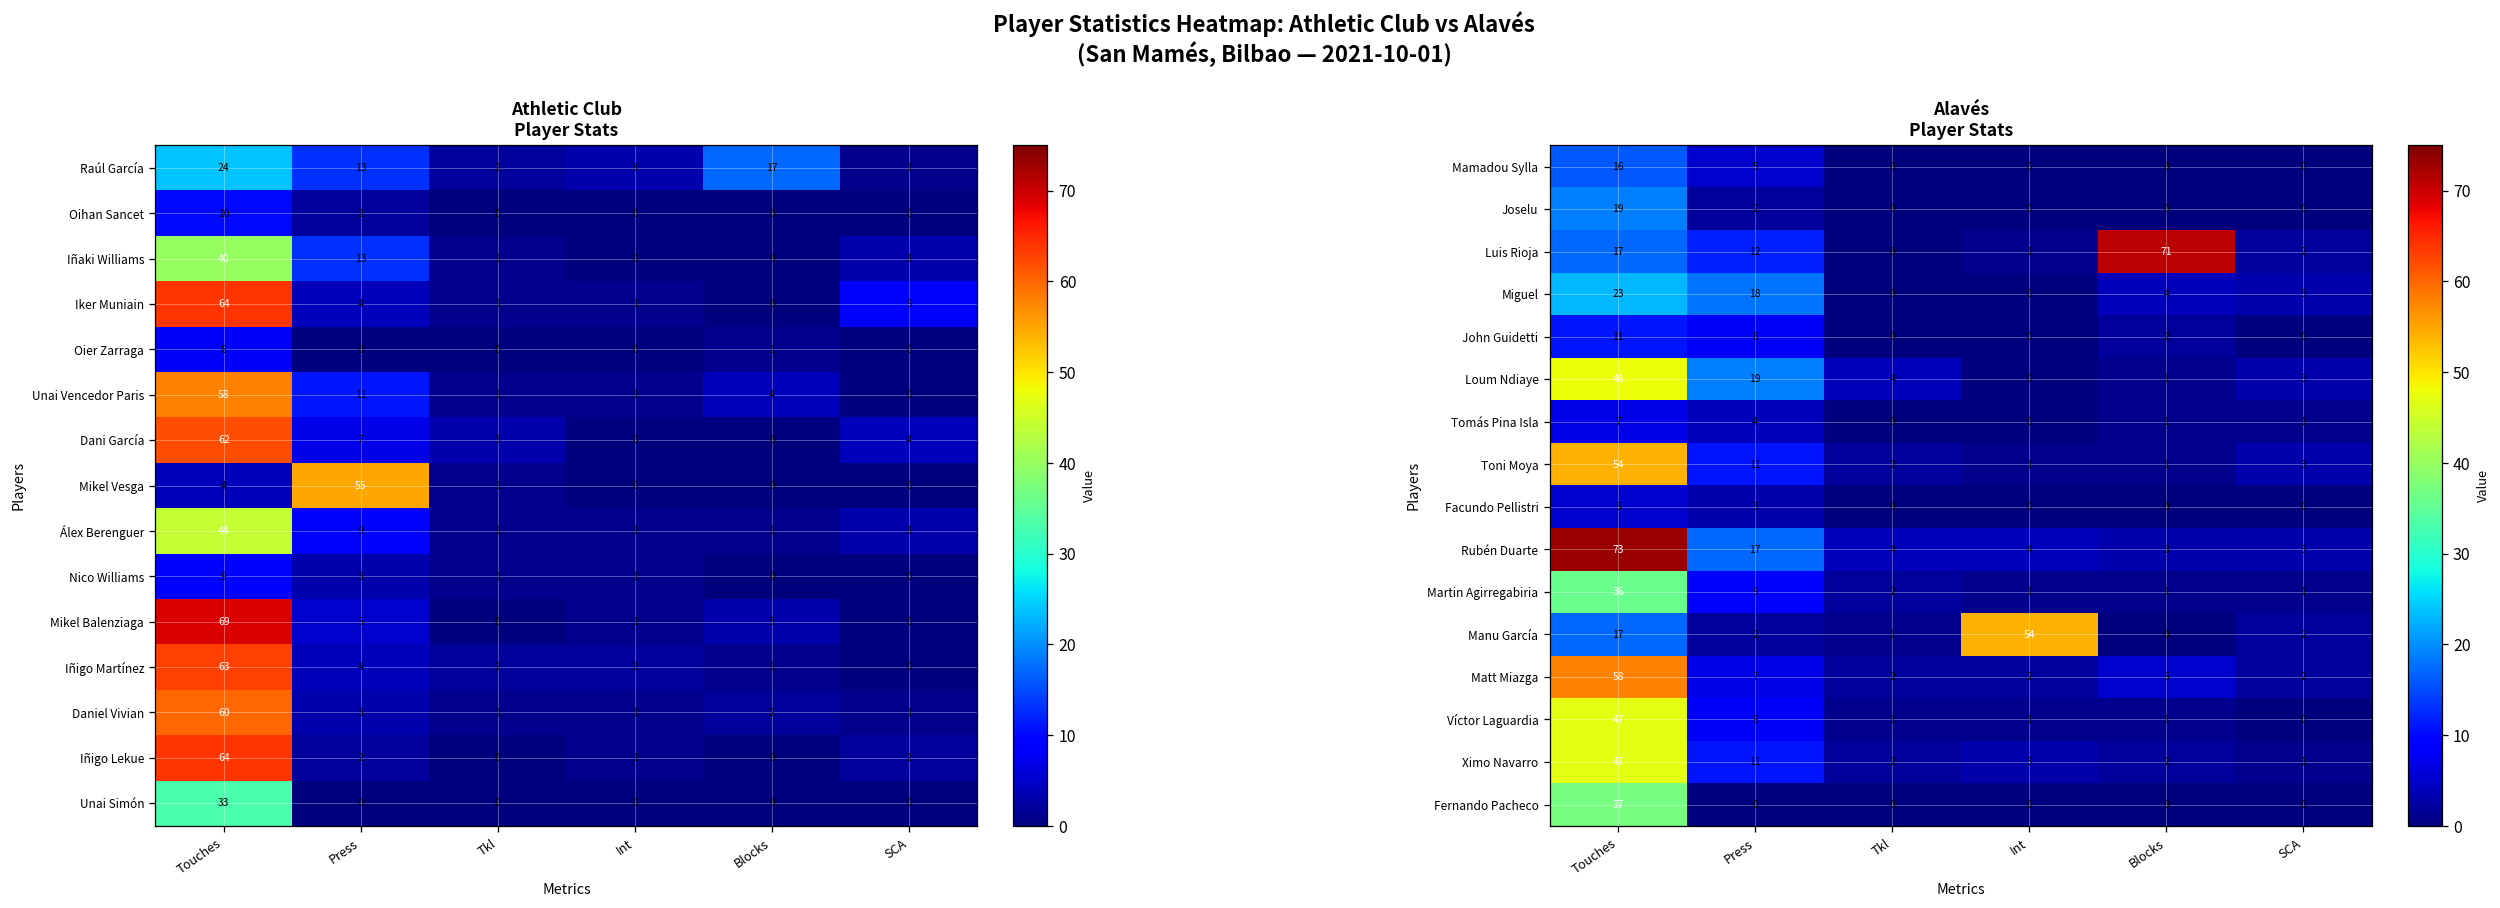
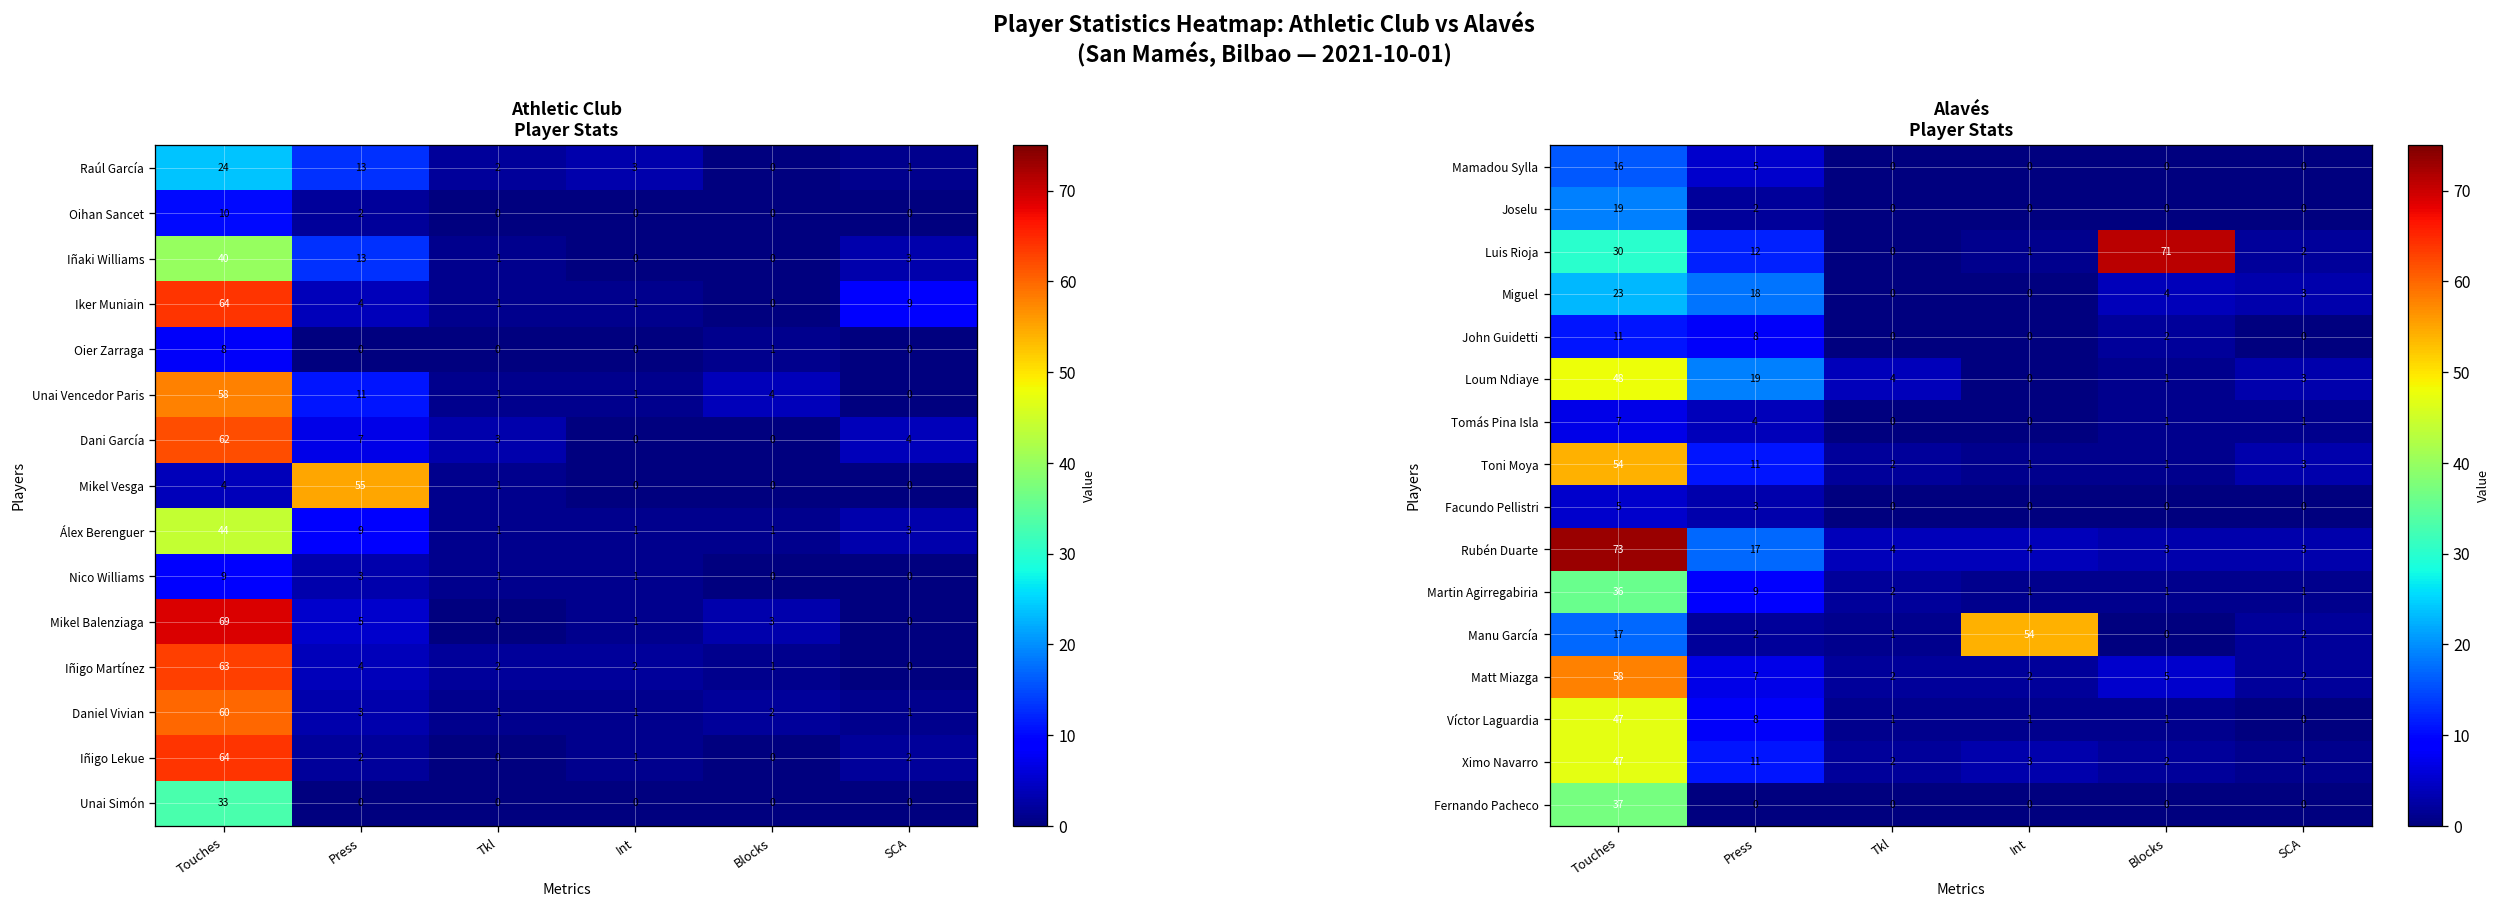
  {
    "Athletic Club Player Stats": {
      "Raúl García": {
        "Touches": 24,
        "Press": 13,
        "Tkl": 2,
        "Int": 3,
-       "Blocks": 17,
+       "Blocks": 0,
        "SCA": 1
      },
      "Oihan Sancet": {
        "Touches": 10,
        "Press": 2,
        "Tkl": 0,
        "Int": 0,
        "Blocks": 0,
        "SCA": 0
      },
      "Iñaki Williams": {
        "Touches": 40,
        "Press": 13,
        "Tkl": 1,
        "Int": 0,
        "Blocks": 0,
        "SCA": 3
      },
      "Iker Muniain": {
        "Touches": 64,
        "Press": 4,
        "Tkl": 1,
        "Int": 1,
        "Blocks": 0,
        "SCA": 9
      },
      "Oier Zarraga": {
        "Touches": 8,
        "Press": 0,
        "Tkl": 0,
        "Int": 0,
        "Blocks": 1,
        "SCA": 0
      },
      "Unai Vencedor Paris": {
        "Touches": 58,
        "Press": 11,
        "Tkl": 1,
        "Int": 1,
        "Blocks": 4,
        "SCA": 0
      },
      "Dani García": {
        "Touches": 62,
        "Press": 7,
        "Tkl": 3,
        "Int": 0,
        "Blocks": 0,
        "SCA": 4
      },
      "Mikel Vesga": {
        "Touches": 4,
        "Press": 55,
        "Tkl": 1,
        "Int": 0,
        "Blocks": 0,
        "SCA": 0
      },
      "Álex Berenguer": {
        "Touches": 44,
        "Press": 9,
        "Tkl": 1,
        "Int": 1,
        "Blocks": 1,
        "SCA": 3
      },
      "Nico Williams": {
        "Touches": 9,
        "Press": 3,
        "Tkl": 1,
        "Int": 1,
        "Blocks": 0,
        "SCA": 0
      },
      "Mikel Balenziaga": {
        "Touches": 69,
        "Press": 5,
        "Tkl": 0,
        "Int": 1,
        "Blocks": 3,
        "SCA": 0
      },
      "Iñigo Martínez": {
        "Touches": 63,
        "Press": 4,
        "Tkl": 2,
        "Int": 2,
        "Blocks": 1,
        "SCA": 0
      },
      "Daniel Vivian": {
        "Touches": 60,
        "Press": 3,
        "Tkl": 1,
        "Int": 1,
        "Blocks": 2,
        "SCA": 1
      },
      "Iñigo Lekue": {
        "Touches": 64,
        "Press": 2,
        "Tkl": 0,
        "Int": 1,
        "Blocks": 0,
        "SCA": 2
      },
      "Unai Simón": {
        "Touches": 33,
        "Press": 0,
        "Tkl": 0,
        "Int": 0,
        "Blocks": 0,
        "SCA": 0
      }
    },
    "Alavés Player Stats": {
      "Mamadou Sylla": {
        "Touches": 16,
        "Press": 5,
        "Tkl": 0,
        "Int": 0,
        "Blocks": 0,
        "SCA": 0
      },
      "Joselu": {
        "Touches": 19,
        "Press": 2,
        "Tkl": 0,
        "Int": 0,
        "Blocks": 0,
        "SCA": 0
      },
      "Luis Rioja": {
-       "Touches": 17,
+       "Touches": 30,
        "Press": 12,
        "Tkl": 0,
        "Int": 1,
        "Blocks": 71,
        "SCA": 2
      },
      "Miguel": {
        "Touches": 23,
        "Press": 18,
        "Tkl": 0,
        "Int": 0,
        "Blocks": 4,
        "SCA": 3
      },
      "John Guidetti": {
        "Touches": 11,
        "Press": 8,
        "Tkl": 0,
        "Int": 0,
        "Blocks": 2,
        "SCA": 0
      },
      "Loum Ndiaye": {
        "Touches": 48,
        "Press": 19,
        "Tkl": 4,
        "Int": 0,
        "Blocks": 1,
        "SCA": 3
      },
      "Tomás Pina Isla": {
        "Touches": 7,
        "Press": 4,
        "Tkl": 0,
        "Int": 0,
        "Blocks": 1,
        "SCA": 1
      },
      "Toni Moya": {
        "Touches": 54,
        "Press": 11,
        "Tkl": 2,
        "Int": 1,
        "Blocks": 1,
        "SCA": 3
      },
      "Facundo Pellistri": {
        "Touches": 5,
        "Press": 3,
        "Tkl": 0,
        "Int": 0,
        "Blocks": 0,
        "SCA": 0
      },
      "Rubén Duarte": {
        "Touches": 73,
        "Press": 17,
        "Tkl": 4,
        "Int": 4,
        "Blocks": 3,
        "SCA": 3
      },
      "Martin Agirregabiria": {
        "Touches": 36,
        "Press": 9,
        "Tkl": 2,
        "Int": 1,
        "Blocks": 1,
        "SCA": 1
      },
      "Manu García": {
        "Touches": 17,
        "Press": 2,
        "Tkl": 1,
        "Int": 54,
        "Blocks": 0,
        "SCA": 2
      },
      "Matt Miazga": {
        "Touches": 58,
        "Press": 7,
        "Tkl": 2,
        "Int": 2,
        "Blocks": 5,
        "SCA": 2
      },
      "Víctor Laguardia": {
        "Touches": 47,
        "Press": 8,
        "Tkl": 1,
        "Int": 1,
        "Blocks": 1,
        "SCA": 0
      },
      "Ximo Navarro": {
        "Touches": 47,
        "Press": 11,
        "Tkl": 2,
        "Int": 3,
        "Blocks": 2,
        "SCA": 1
      },
      "Fernando Pacheco": {
        "Touches": 37,
        "Press": 0,
        "Tkl": 0,
        "Int": 0,
        "Blocks": 0,
        "SCA": 0
      }
    }
  }
